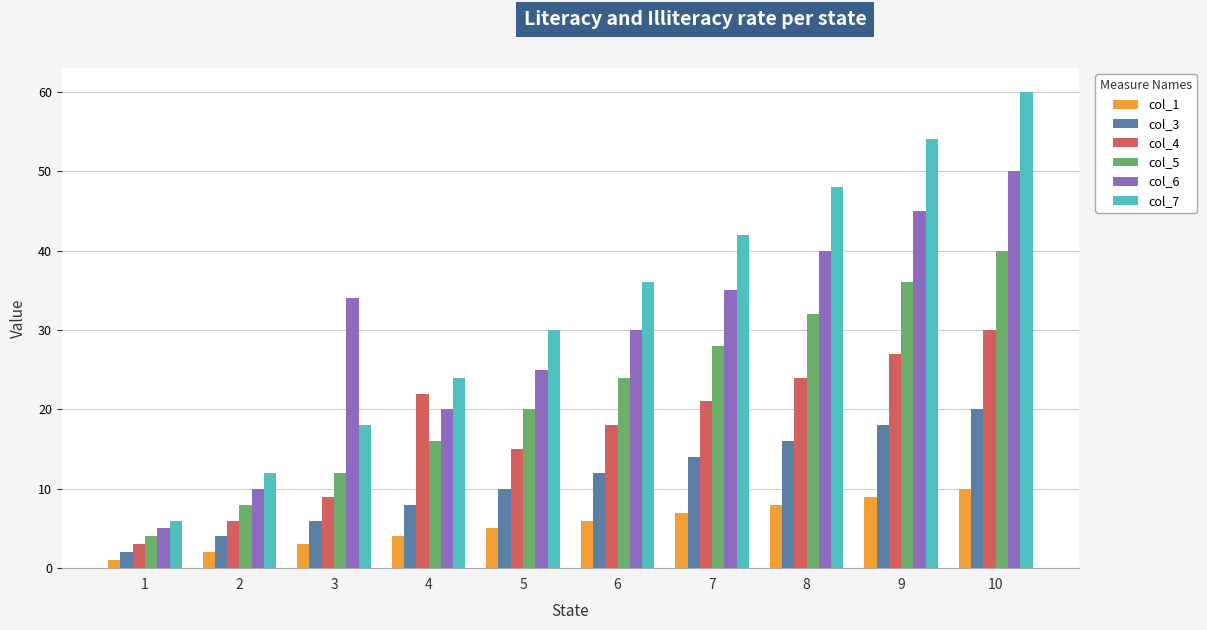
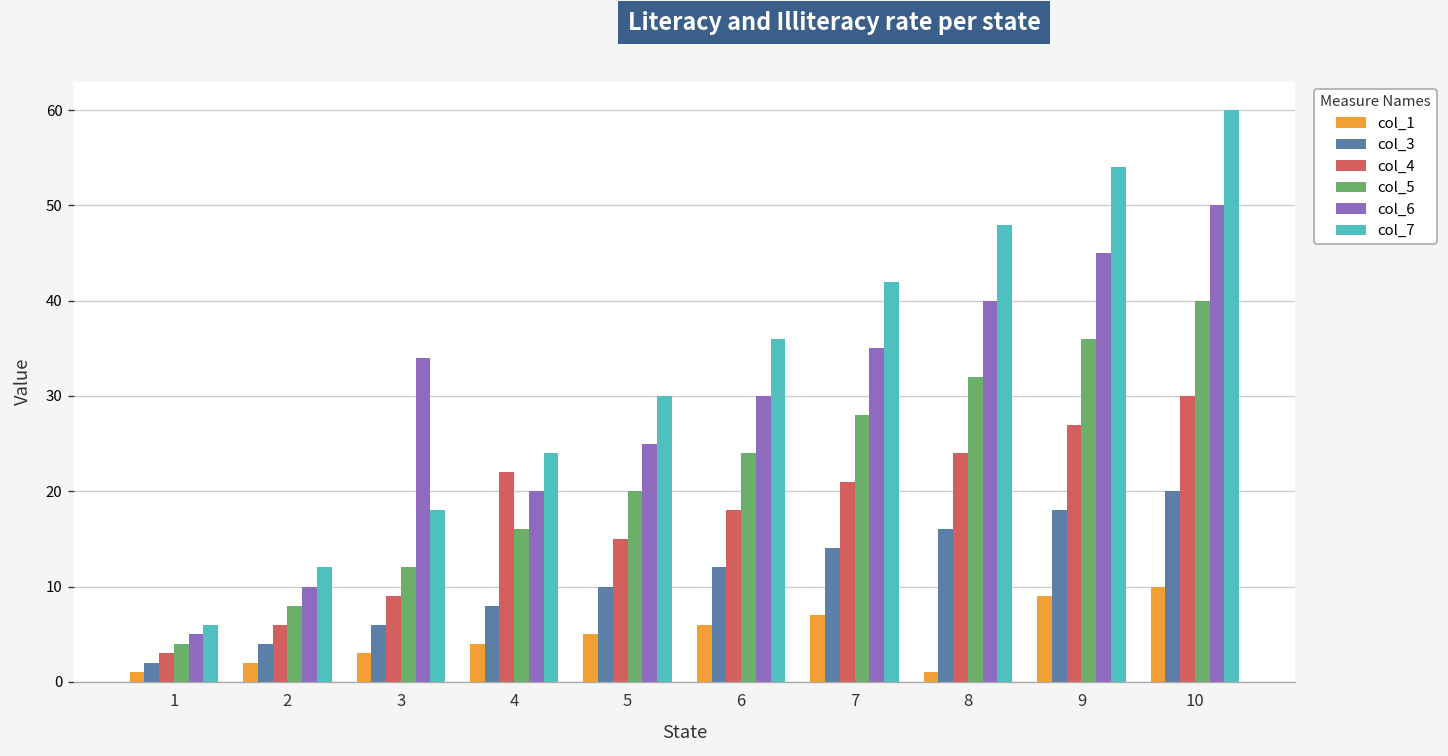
  {
    "col_1": {
      "1": 1,
      "2": 2,
      "3": 3,
      "4": 4,
      "5": 5,
      "6": 6,
      "7": 7,
-     "8": 8,
+     "8": 1,
      "9": 9,
      "10": 10
    },
    "col_3": {
      "1": 2,
      "2": 4,
      "3": 6,
      "4": 8,
      "5": 10,
      "6": 12,
      "7": 14,
      "8": 16,
      "9": 18,
      "10": 20
    },
    "col_4": {
      "1": 3,
      "2": 6,
      "3": 9,
      "4": 22,
      "5": 15,
      "6": 18,
      "7": 21,
      "8": 24,
      "9": 27,
      "10": 30
    },
    "col_5": {
      "1": 4,
      "2": 8,
      "3": 12,
      "4": 16,
      "5": 20,
      "6": 24,
      "7": 28,
      "8": 32,
      "9": 36,
      "10": 40
    },
    "col_6": {
      "1": 5,
      "2": 10,
      "3": 34,
      "4": 20,
      "5": 25,
      "6": 30,
      "7": 35,
      "8": 40,
      "9": 45,
      "10": 50
    },
    "col_7": {
      "1": 6,
      "2": 12,
      "3": 18,
      "4": 24,
      "5": 30,
      "6": 36,
      "7": 42,
      "8": 48,
      "9": 54,
      "10": 60
    }
  }
